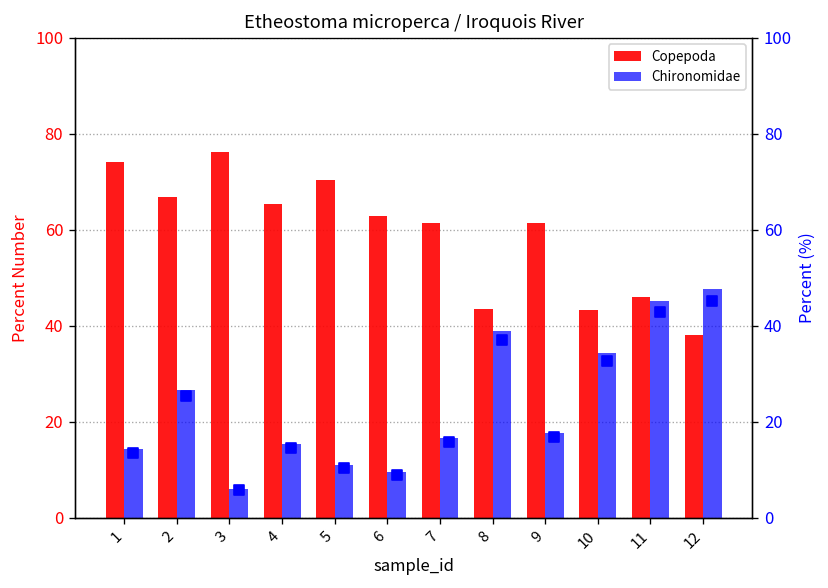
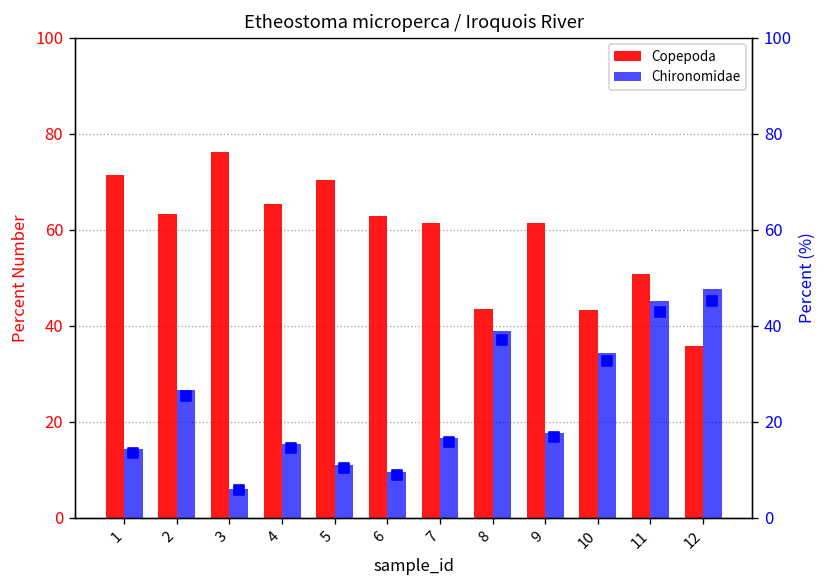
  {
    "Copepoda": {
-     "1": 74,
-     "2": 67,
+     "1": 71,
+     "2": 63,
      "3": 76,
      "4": 65,
      "5": 70,
      "6": 63,
      "7": 62,
      "8": 43,
      "9": 62,
      "10": 43,
-     "11": 46,
-     "12": 38
+     "11": 51,
+     "12": 36
    }
  }
